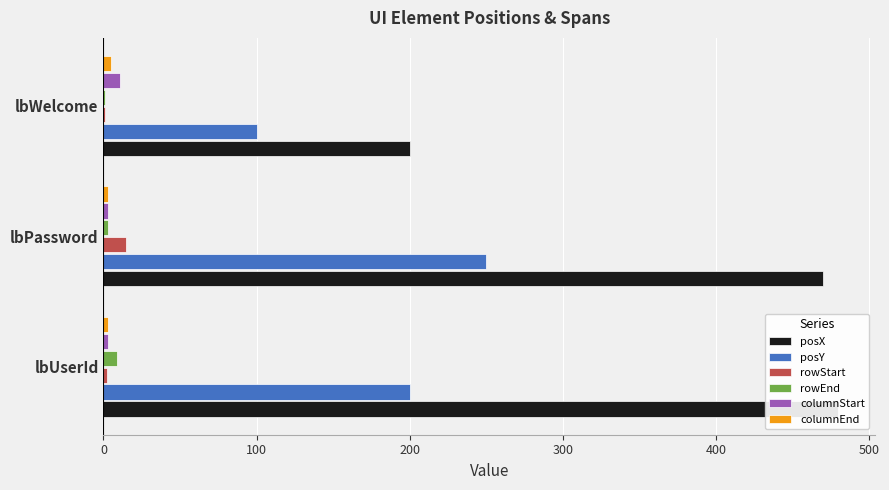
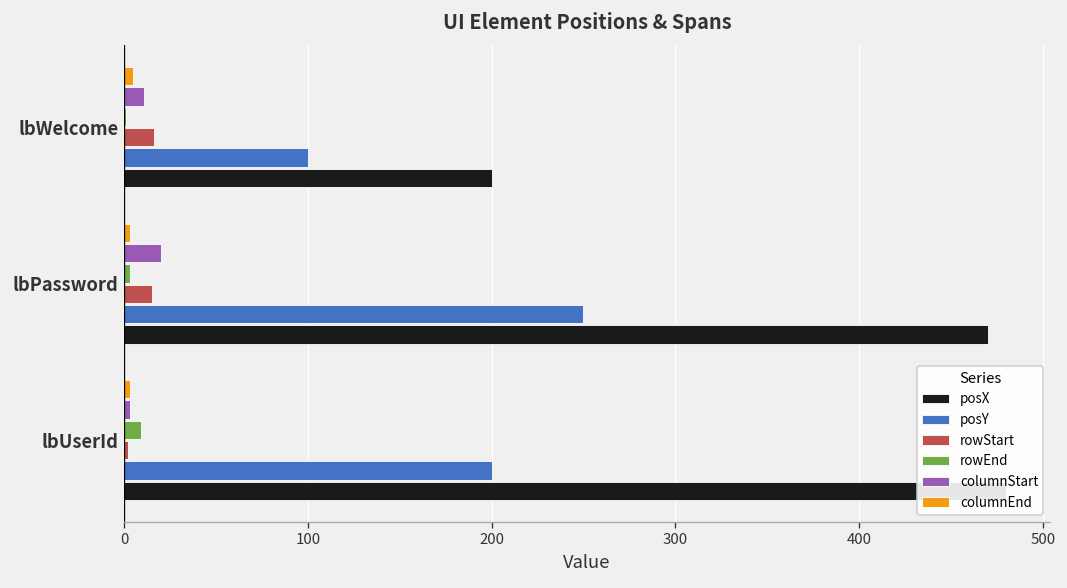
  {
    "posX": {
      "lbWelcome": 200,
      "lbPassword": 470
    },
    "posY": {
      "lbWelcome": 100,
      "lbPassword": 250,
      "lbUserId": 200
    },
    "rowStart": {
-     "lbWelcome": 1,
+     "lbWelcome": 16,
      "lbPassword": 15,
      "lbUserId": 2
    },
    "rowEnd": {
      "lbPassword": 3,
      "lbUserId": 9
    },
    "columnStart": {
      "lbWelcome": 11,
-     "lbPassword": 3,
+     "lbPassword": 20,
      "lbUserId": 3
    },
    "columnEnd": {
      "lbWelcome": 5,
      "lbPassword": 3,
      "lbUserId": 3
    }
  }
